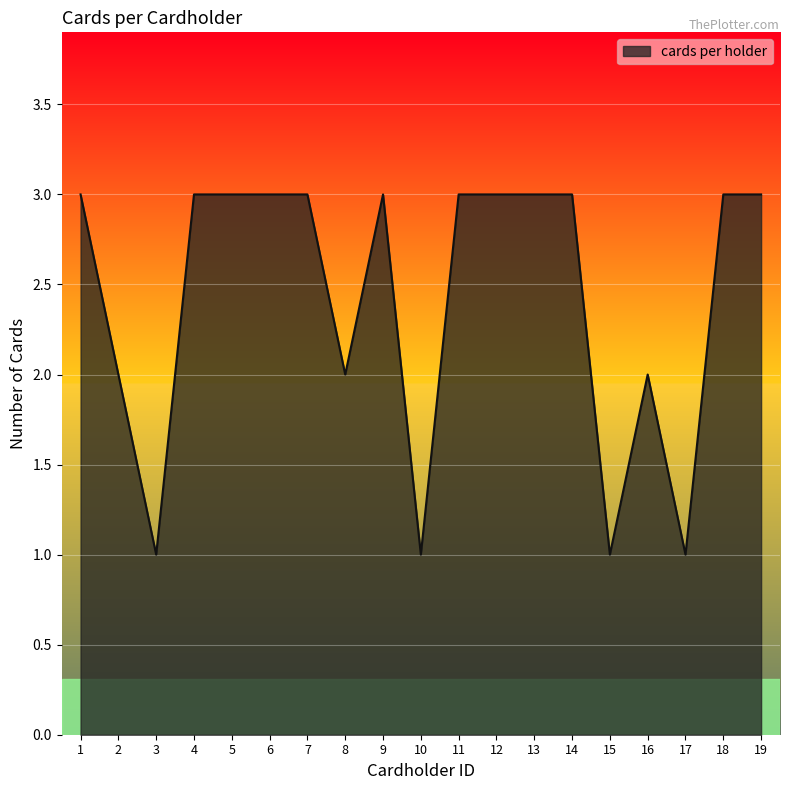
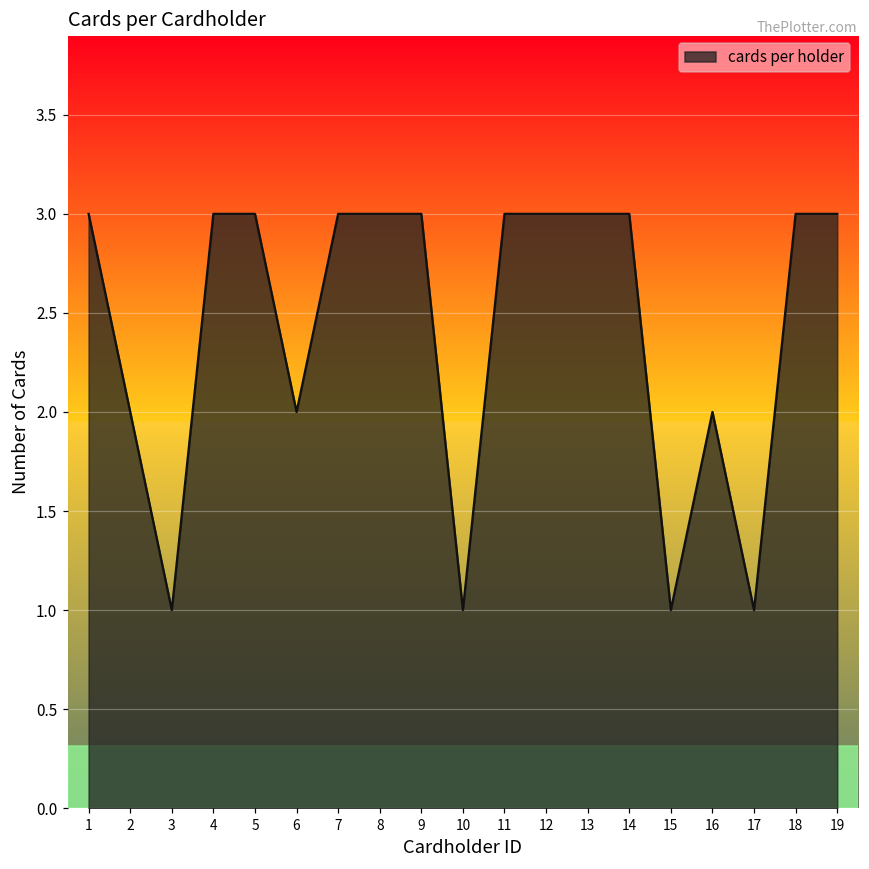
  {
    "1": 3,
    "2": 2,
    "3": 1,
    "4": 3,
    "5": 3,
-   "6": 3,
+   "6": 2,
    "7": 3,
-   "8": 2,
+   "8": 3,
    "9": 3,
    "10": 1,
    "11": 3,
    "12": 3,
    "13": 3,
    "14": 3,
    "15": 1,
    "16": 2,
    "17": 1,
    "18": 3,
    "19": 3
  }
